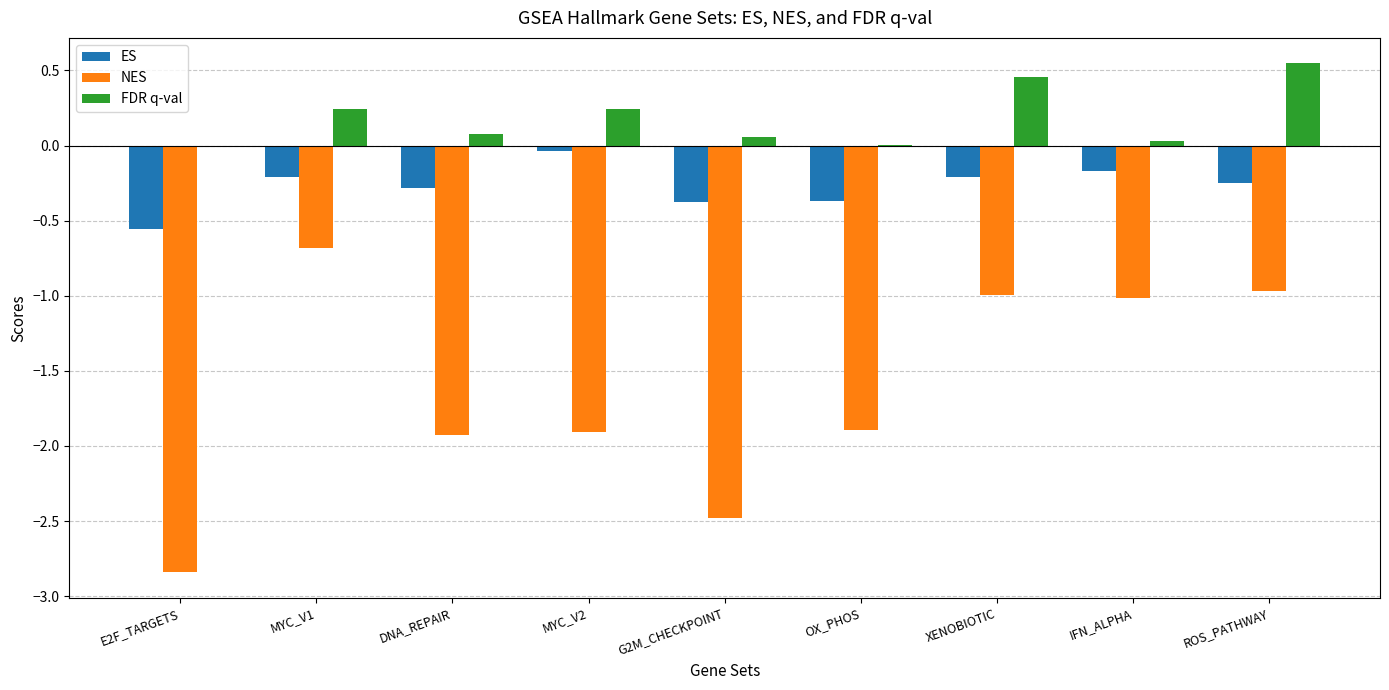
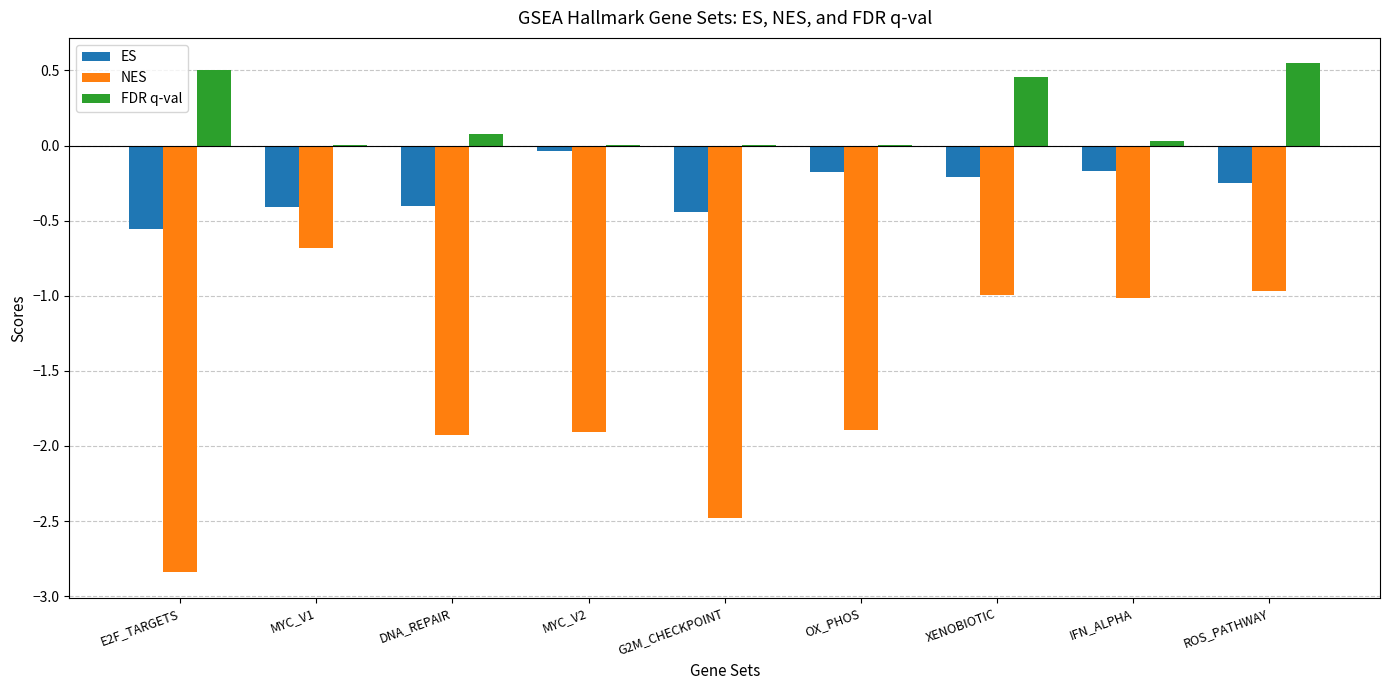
  {
    "ES": {
      "E2F_TARGETS": -0.56,
-     "MYC_V1": -0.21,
-     "DNA_REPAIR": -0.28,
+     "MYC_V1": -0.41,
+     "DNA_REPAIR": -0.40,
      "MYC_V2": -0.04,
-     "G2M_CHECKPOINT": -0.38,
-     "OX_PHOS": -0.37,
+     "G2M_CHECKPOINT": -0.44,
+     "OX_PHOS": -0.18,
      "XENOBIOTIC": -0.21,
      "IFN_ALPHA": -0.17,
      "ROS_PATHWAY": -0.25
    },
    "NES": {
      "E2F_TARGETS": -2.84,
      "MYC_V1": -0.68,
      "DNA_REPAIR": -1.92,
      "MYC_V2": -1.91,
      "G2M_CHECKPOINT": -2.48,
      "OX_PHOS": -1.89,
      "XENOBIOTIC": -0.99,
      "IFN_ALPHA": -1.02,
      "ROS_PATHWAY": -0.97
    },
    "FDR q-val": {
-     "E2F_TARGETS": 0.0,
-     "MYC_V1": 0.25,
+     "E2F_TARGETS": 0.5,
+     "MYC_V1": 0.00,
      "DNA_REPAIR": 0.07,
-     "MYC_V2": 0.24,
-     "G2M_CHECKPOINT": 0.06,
+     "MYC_V2": 0.00,
+     "G2M_CHECKPOINT": 0.00,
      "XENOBIOTIC": 0.46,
      "IFN_ALPHA": 0.03,
      "ROS_PATHWAY": 0.55
    }
  }
